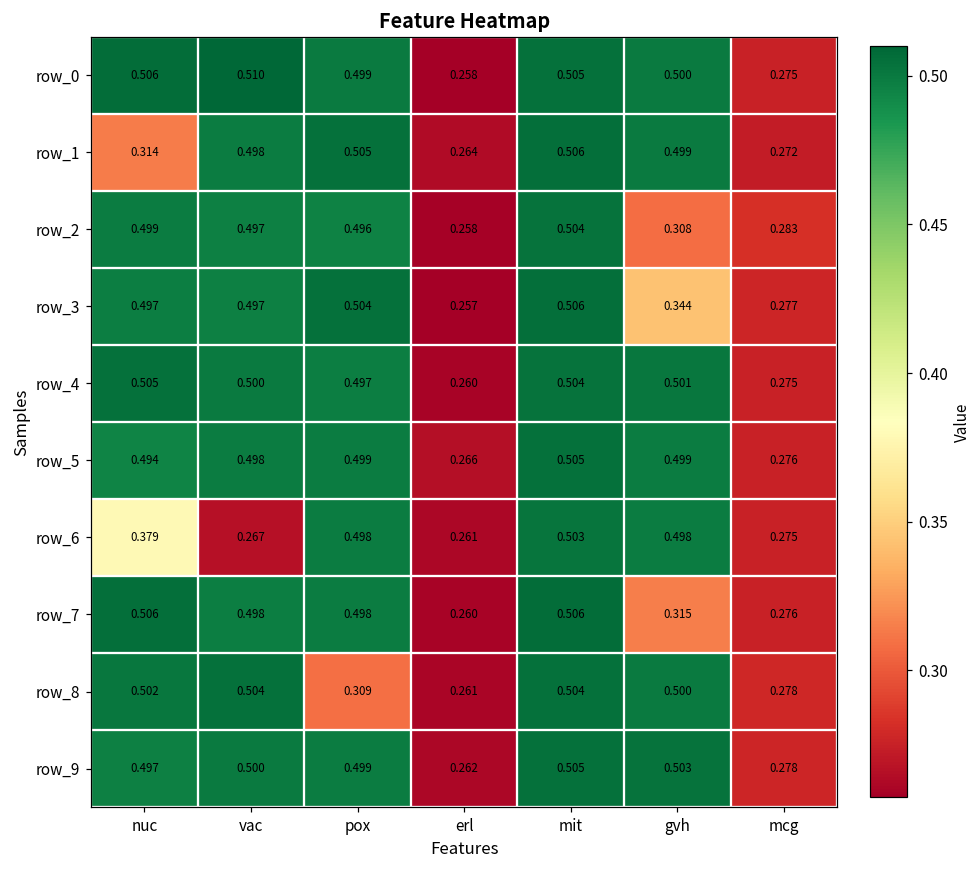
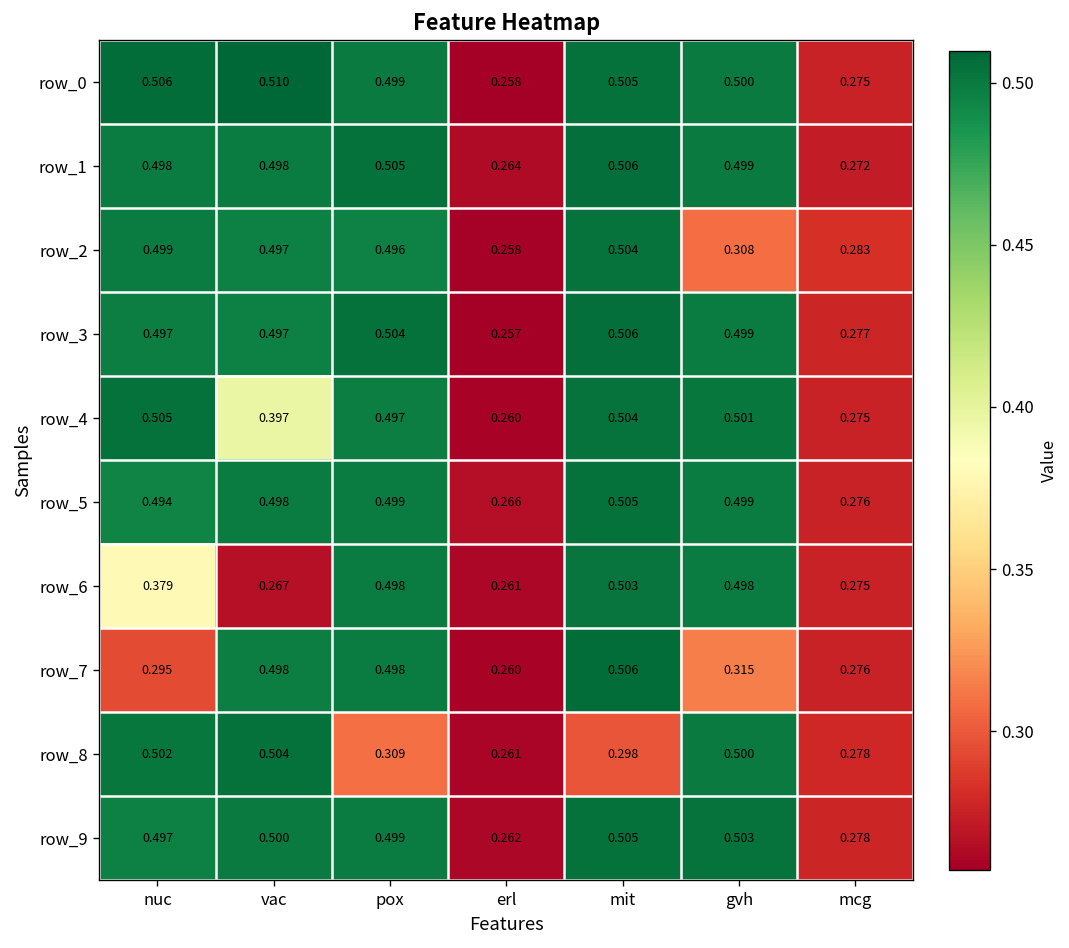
  {
    "row_0": {
      "nuc": 0.506,
      "vac": 0.510,
      "pox": 0.499,
      "erl": 0.258,
      "mit": 0.505,
      "gvh": 0.500,
      "mcg": 0.275
    },
    "row_1": {
-     "nuc": 0.314,
+     "nuc": 0.498,
      "vac": 0.498,
      "pox": 0.505,
      "erl": 0.264,
      "mit": 0.506,
      "gvh": 0.499,
      "mcg": 0.272
    },
    "row_2": {
      "nuc": 0.499,
      "vac": 0.497,
      "pox": 0.496,
      "erl": 0.258,
      "mit": 0.504,
      "gvh": 0.308,
      "mcg": 0.283
    },
    "row_3": {
      "nuc": 0.497,
      "vac": 0.497,
      "pox": 0.504,
      "erl": 0.257,
      "mit": 0.506,
-     "gvh": 0.344,
+     "gvh": 0.499,
      "mcg": 0.277
    },
    "row_4": {
      "nuc": 0.505,
-     "vac": 0.500,
+     "vac": 0.397,
      "pox": 0.497,
      "erl": 0.260,
      "mit": 0.504,
      "gvh": 0.501,
      "mcg": 0.275
    },
    "row_5": {
      "nuc": 0.494,
      "vac": 0.498,
      "pox": 0.499,
      "erl": 0.266,
      "mit": 0.505,
      "gvh": 0.499,
      "mcg": 0.276
    },
    "row_6": {
      "nuc": 0.379,
      "vac": 0.267,
      "pox": 0.498,
      "erl": 0.261,
      "mit": 0.503,
      "gvh": 0.498,
      "mcg": 0.275
    },
    "row_7": {
-     "nuc": 0.506,
+     "nuc": 0.295,
      "vac": 0.498,
      "pox": 0.498,
      "erl": 0.260,
      "mit": 0.506,
      "gvh": 0.315,
      "mcg": 0.276
    },
    "row_8": {
      "nuc": 0.502,
      "vac": 0.504,
      "pox": 0.309,
      "erl": 0.261,
-     "mit": 0.504,
+     "mit": 0.298,
      "gvh": 0.500,
      "mcg": 0.278
    },
    "row_9": {
      "nuc": 0.497,
      "vac": 0.500,
      "pox": 0.499,
      "erl": 0.262,
      "mit": 0.505,
      "gvh": 0.503,
      "mcg": 0.278
    }
  }
